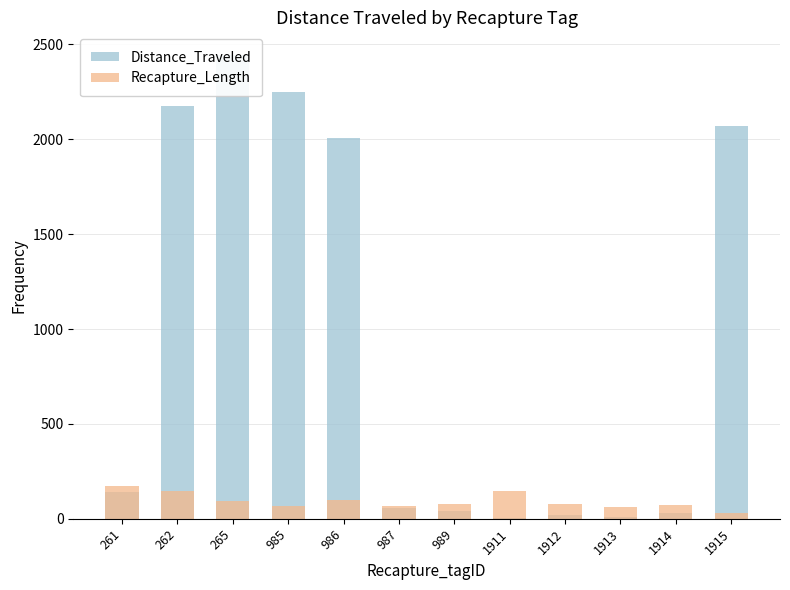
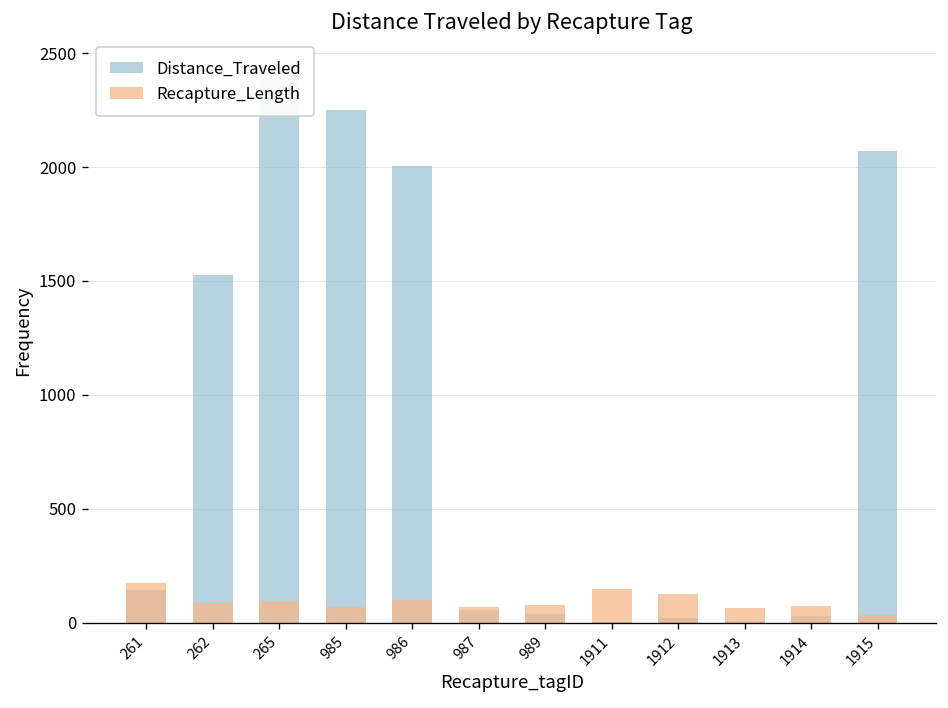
  {
    "Distance_Traveled": {
-     "262": 2180,
+     "262": 1530,
      "985": 2250,
      "986": 2000,
      "1915": 2070
    },
    "Recapture_Length": {
      "261": 170,
-     "262": 150,
+     "262": 90,
      "987": 70,
      "989": 80,
      "1911": 150,
-     "1912": 80,
+     "1912": 130,
      "1913": 60,
      "1914": 80
    }
  }
